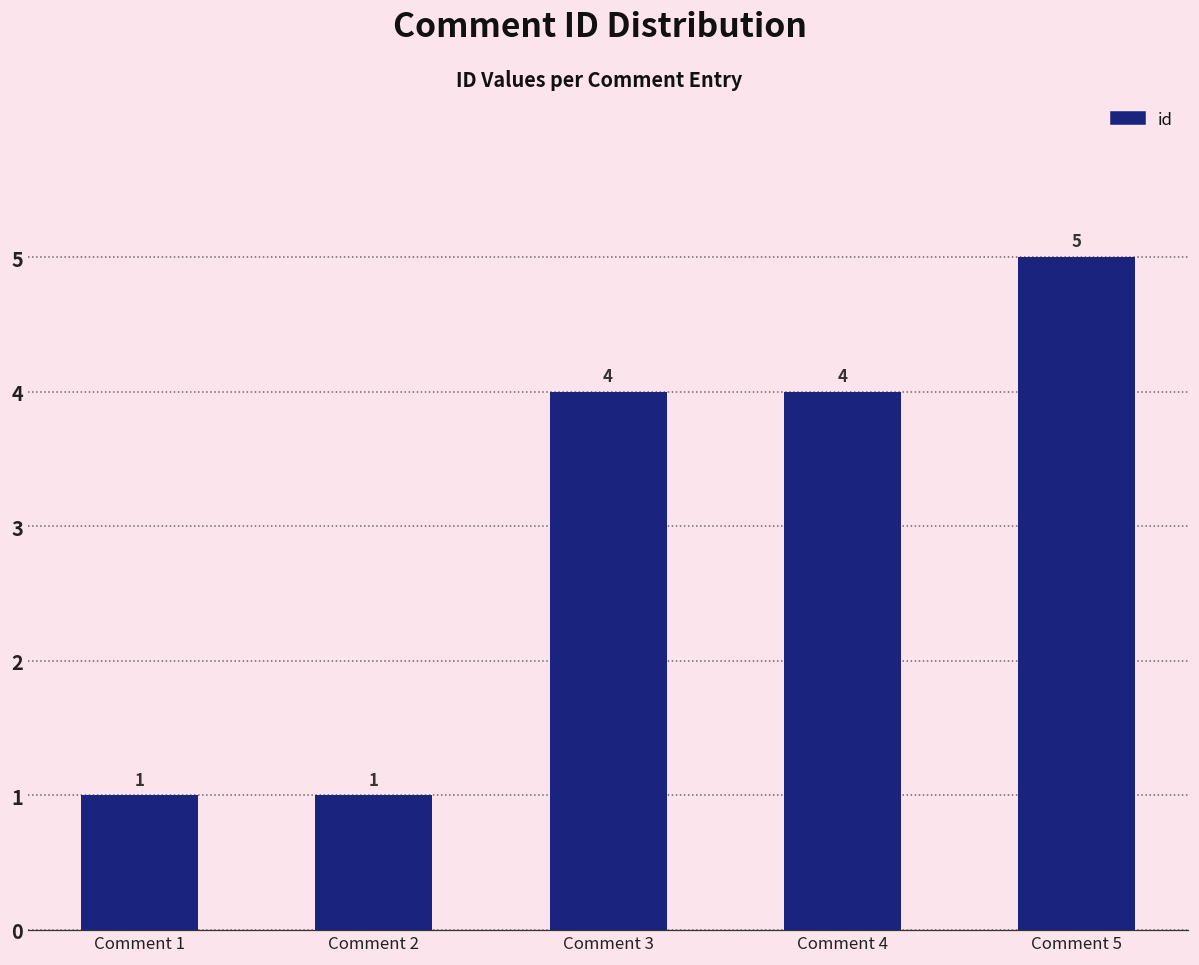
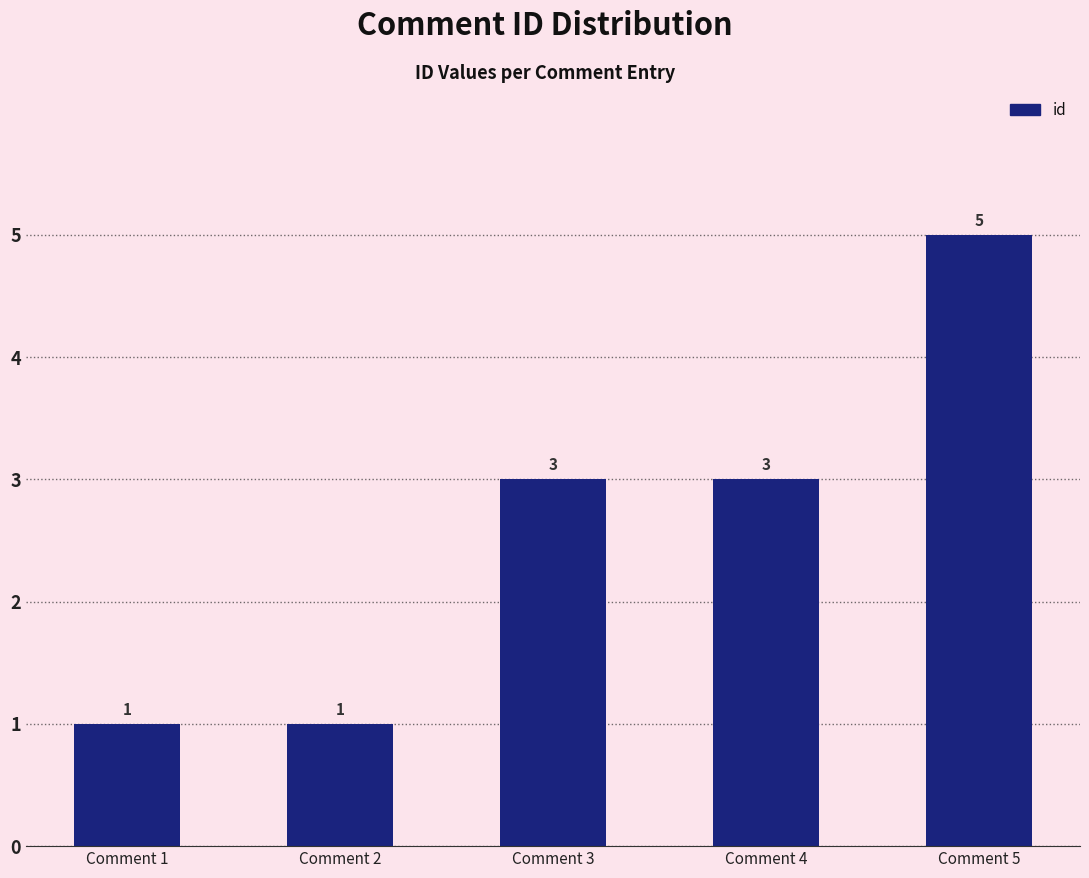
  {
    "Comment 1": 1,
    "Comment 2": 1,
-   "Comment 3": 4,
-   "Comment 4": 4,
+   "Comment 3": 3,
+   "Comment 4": 3,
    "Comment 5": 5
  }
